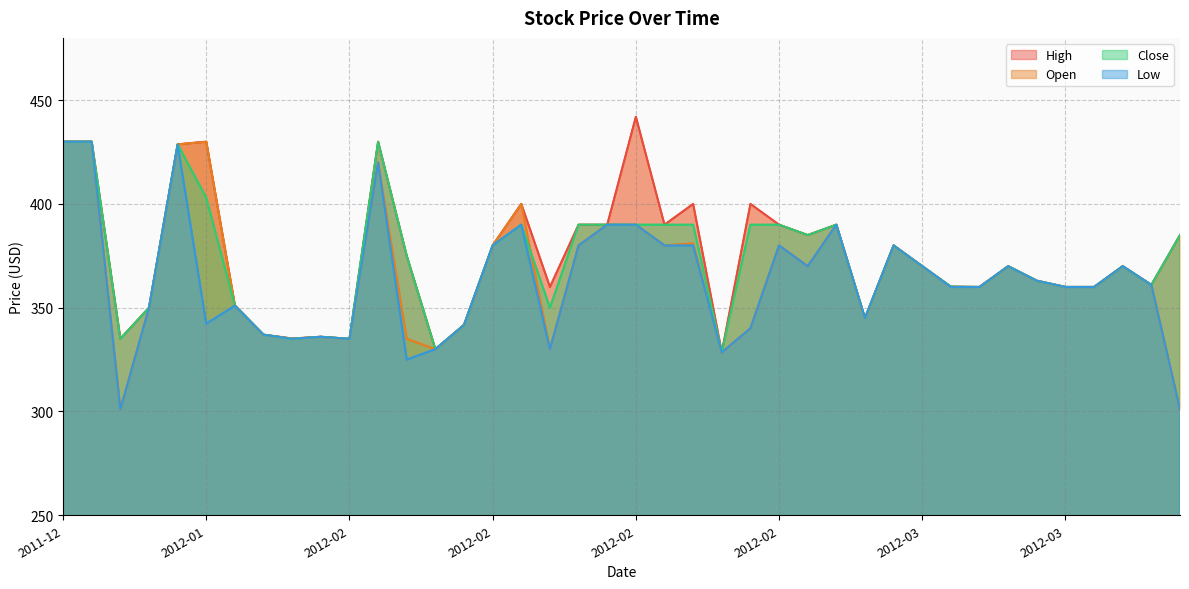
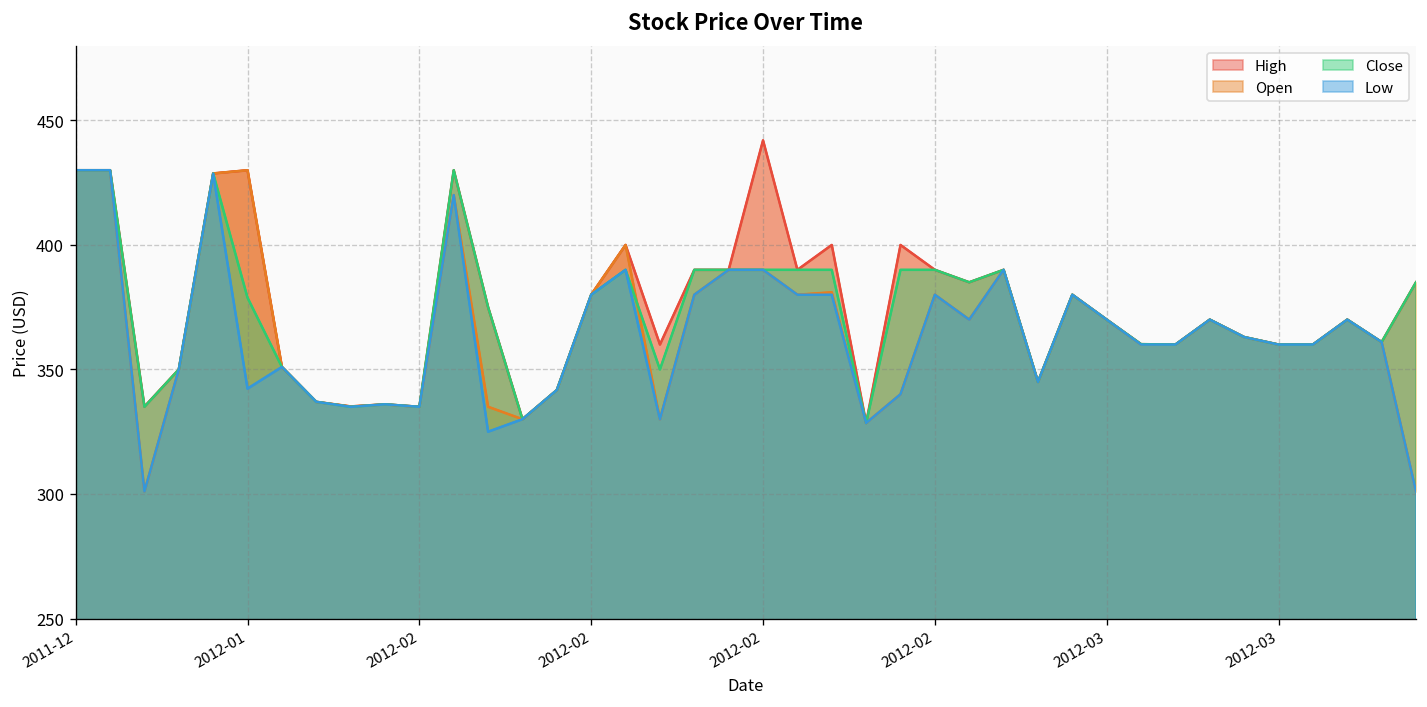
  {
    "Low": {
      "2012-01": 342
    },
    "Close": {
-     "2012-01": 403
+     "2012-01": 379
    }
  }
